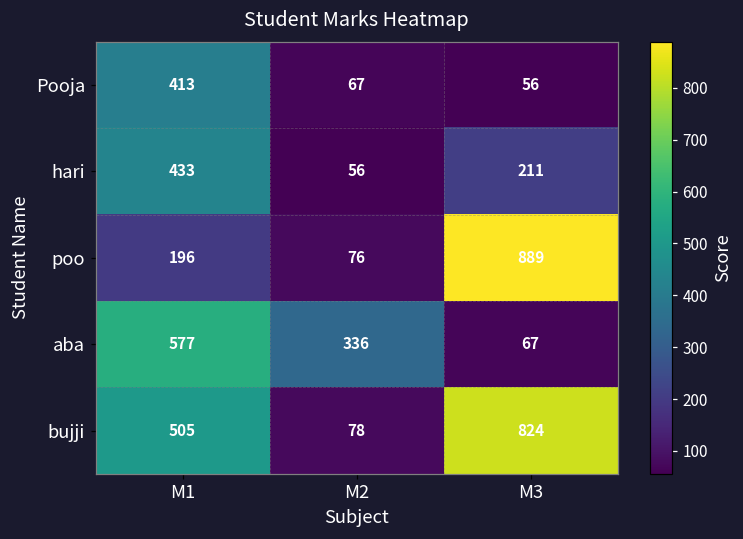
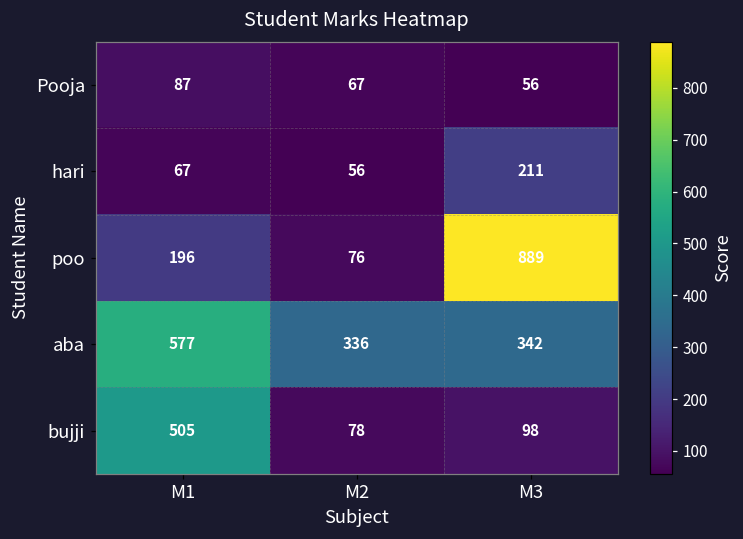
  {
    "Pooja": {
-     "M1": 413,
+     "M1": 87,
      "M2": 67,
      "M3": 56
    },
    "hari": {
-     "M1": 433,
+     "M1": 67,
      "M2": 56,
      "M3": 211
    },
    "poo": {
      "M1": 196,
      "M2": 76,
      "M3": 889
    },
    "aba": {
      "M1": 577,
      "M2": 336,
-     "M3": 67
+     "M3": 342
    },
    "bujji": {
      "M1": 505,
      "M2": 78,
-     "M3": 824
+     "M3": 98
    }
  }
